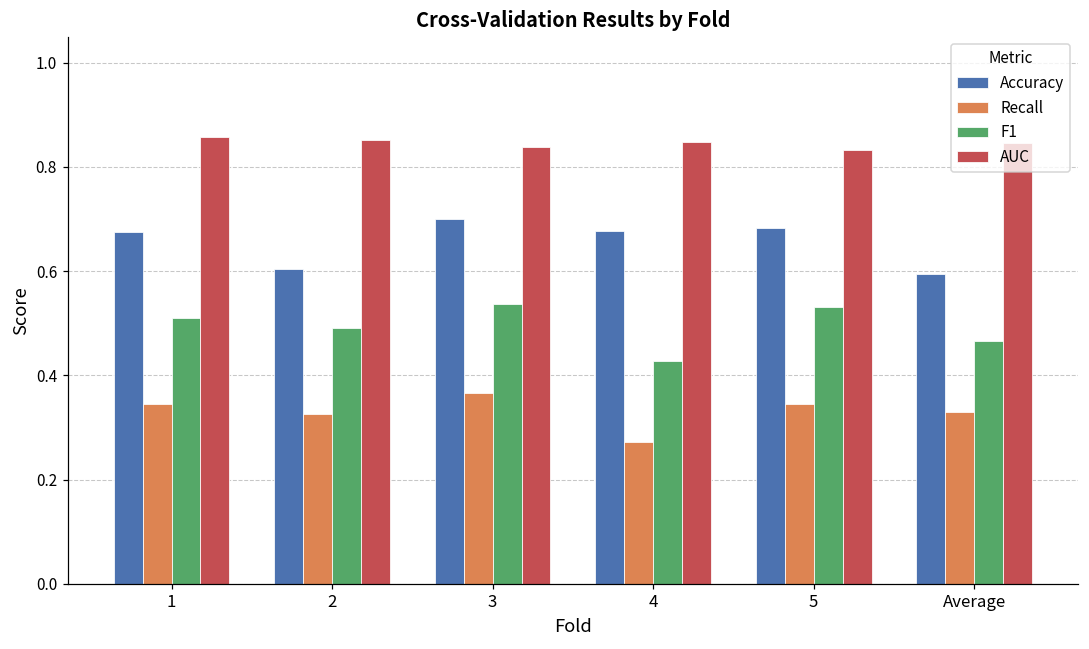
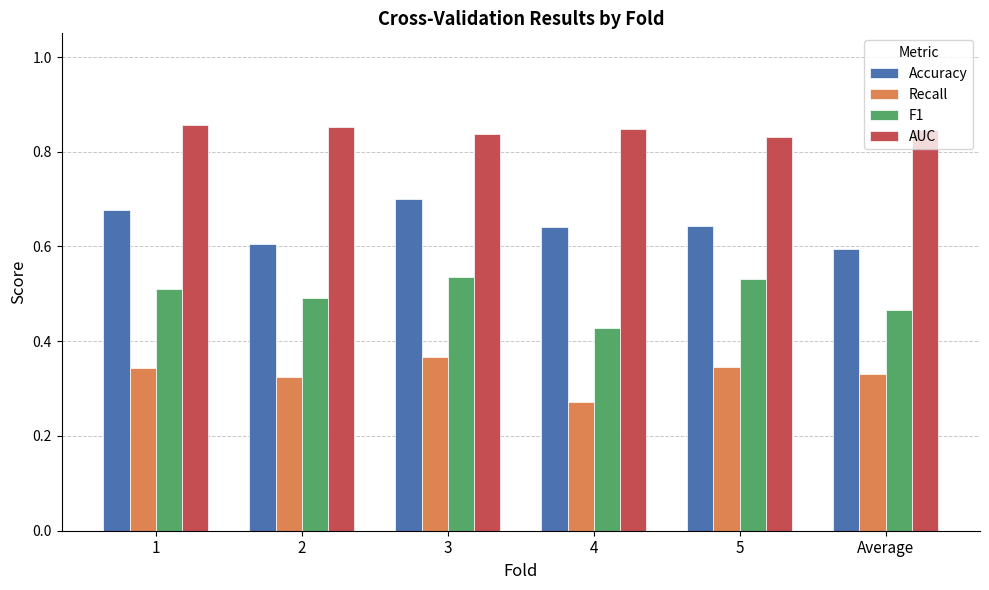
  {
    "Accuracy": {
      "1": 0.68,
      "2": 0.61,
      "3": 0.70,
-     "4": 0.68,
-     "5": 0.68,
+     "4": 0.64,
+     "5": 0.64,
      "Average": 0.59
    },
    "F1": {
      "1": 0.51,
      "2": 0.49,
      "3": 0.54,
      "4": 0.43,
      "5": 0.53,
      "Average": 0.47
    }
  }
